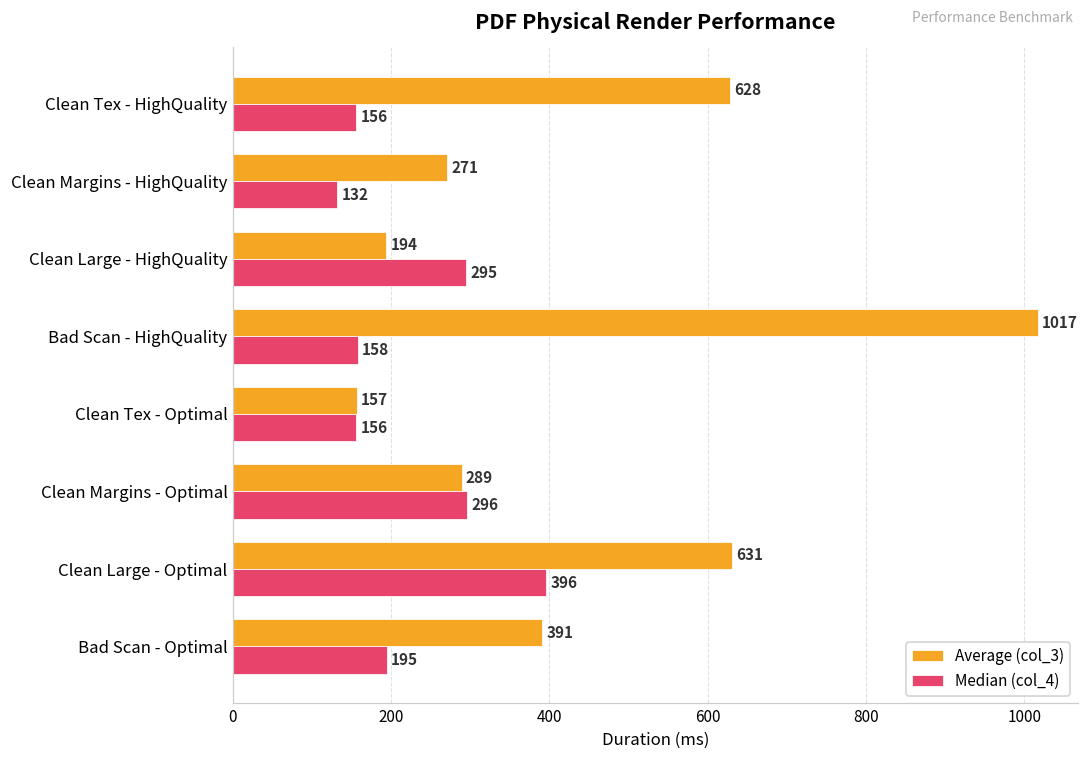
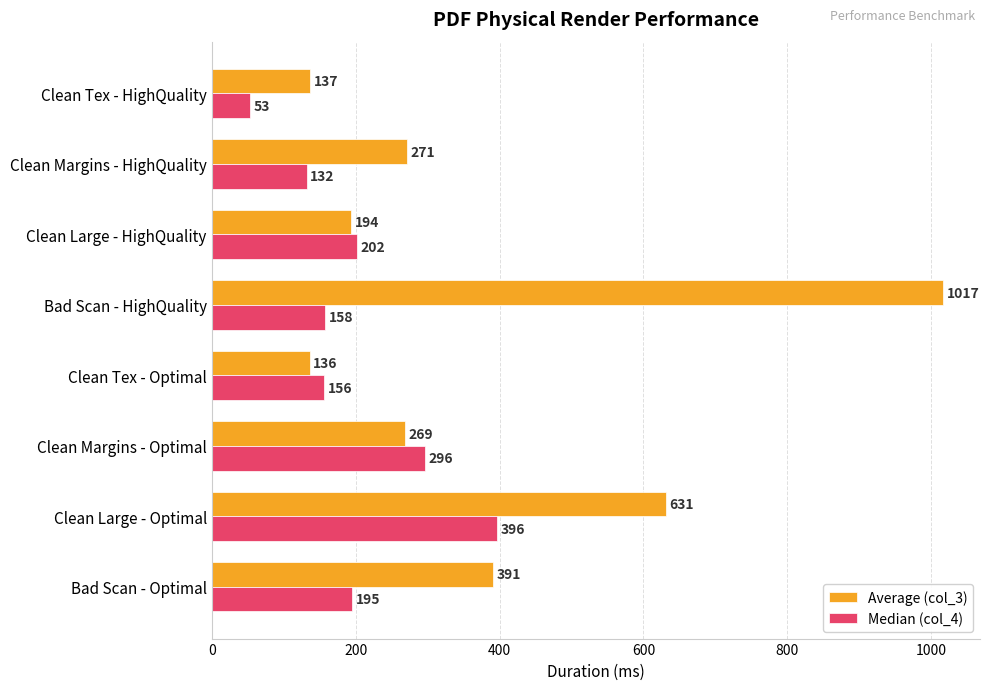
  {
    "Average (col_3)": {
-     "Clean Tex - HighQuality": 628,
+     "Clean Tex - HighQuality": 137,
      "Clean Margins - HighQuality": 271,
      "Clean Large - HighQuality": 194,
      "Bad Scan - HighQuality": 1017,
-     "Clean Tex - Optimal": 157,
-     "Clean Margins - Optimal": 289,
+     "Clean Tex - Optimal": 136,
+     "Clean Margins - Optimal": 269,
      "Clean Large - Optimal": 631,
      "Bad Scan - Optimal": 391
    },
    "Median (col_4)": {
-     "Clean Tex - HighQuality": 156,
+     "Clean Tex - HighQuality": 53,
      "Clean Margins - HighQuality": 132,
-     "Clean Large - HighQuality": 295,
+     "Clean Large - HighQuality": 202,
      "Bad Scan - HighQuality": 158,
      "Clean Tex - Optimal": 156,
      "Clean Margins - Optimal": 296,
      "Clean Large - Optimal": 396,
      "Bad Scan - Optimal": 195
    }
  }
